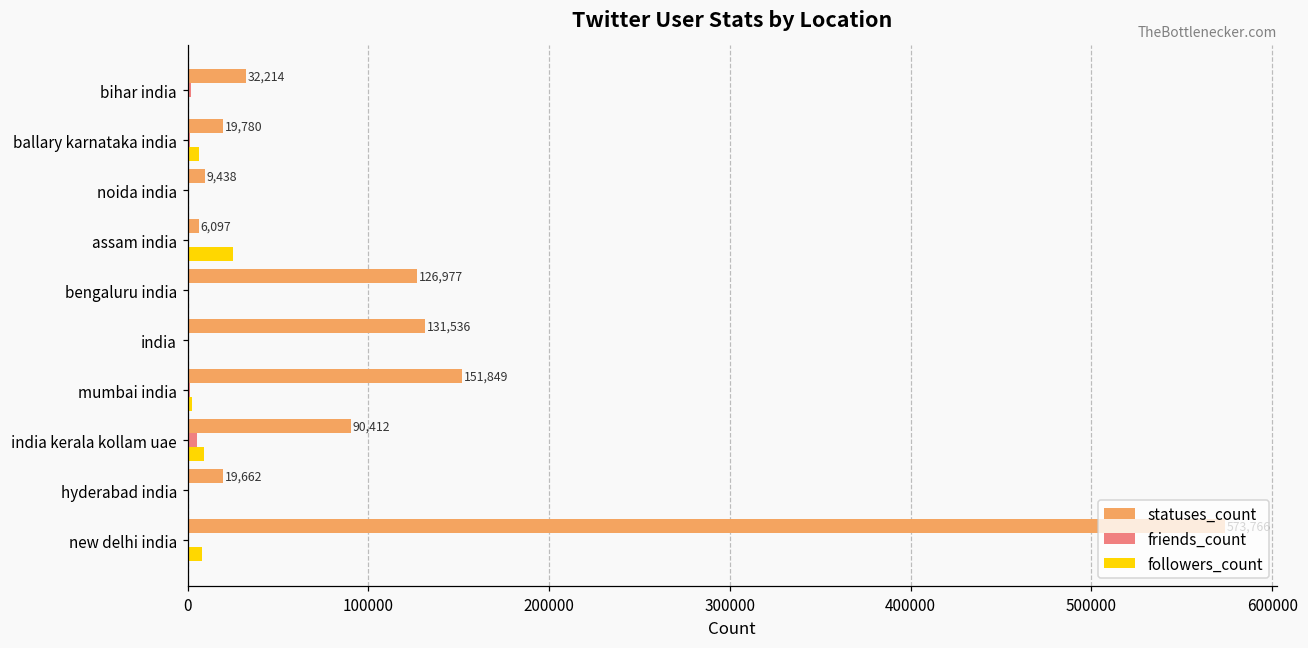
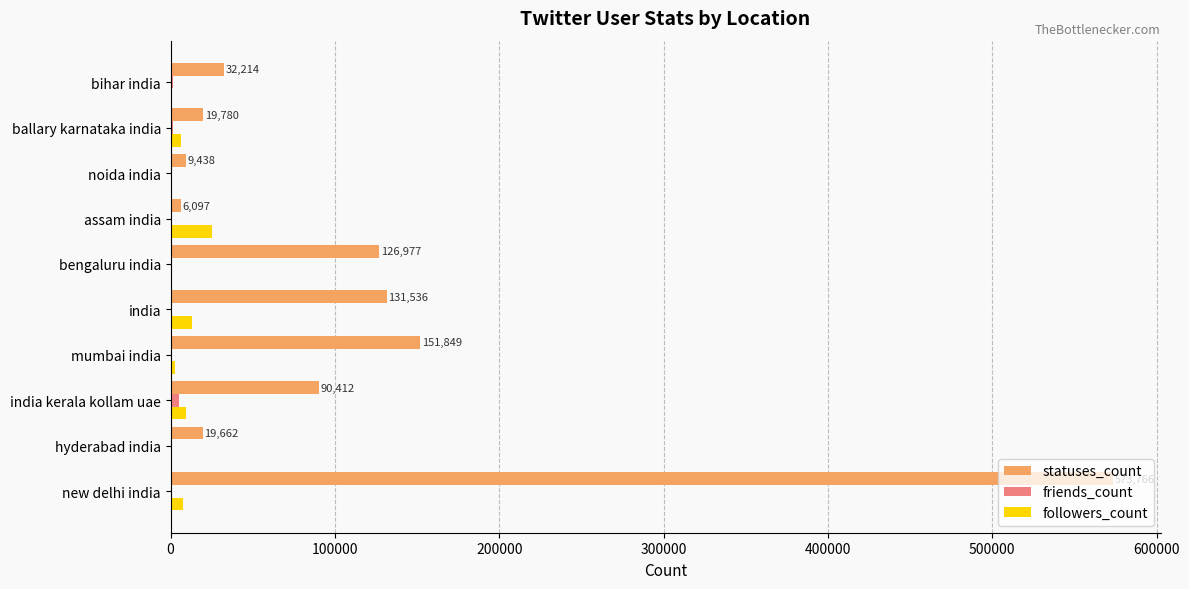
  {
    "followers_count": {
      "ballary karnataka india": 6000,
      "assam india": 25000,
-     "india": 1000,
+     "india": 13000,
      "mumbai india": 2000,
      "india kerala kollam uae": 9000,
      "new delhi india": 8000
    }
  }
